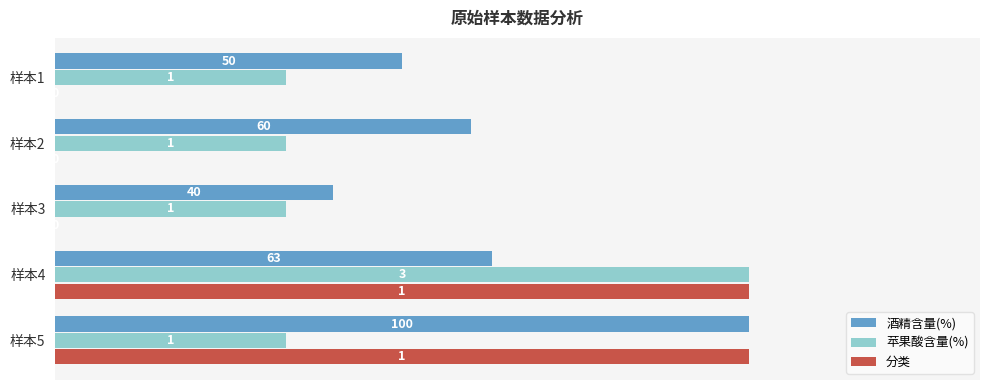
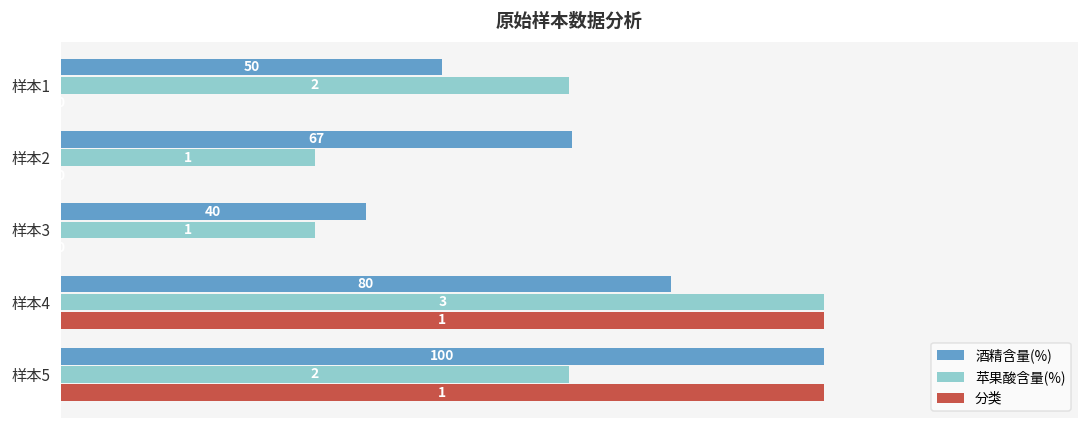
  {
    "酒精含量(%)": {
-     "样本2": 60,
-     "样本4": 63
+     "样本2": 67,
+     "样本4": 80
    },
    "苹果酸含量(%)": {
-     "样本1": 1,
-     "样本5": 1
+     "样本1": 2,
+     "样本5": 2
    },
    "分类": {
      "样本4": 1,
      "样本5": 1
    }
  }
